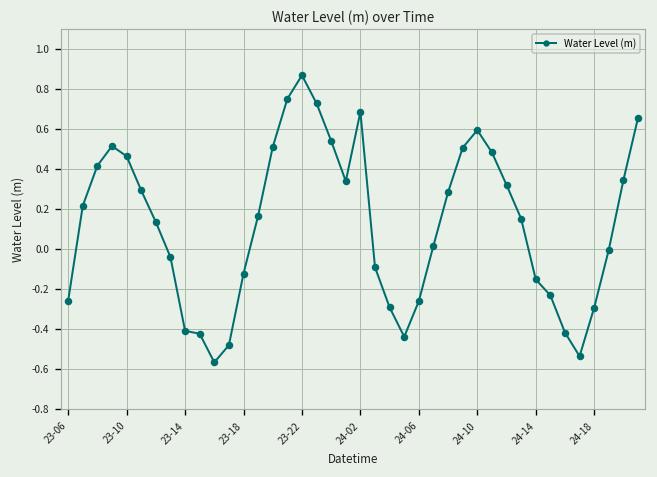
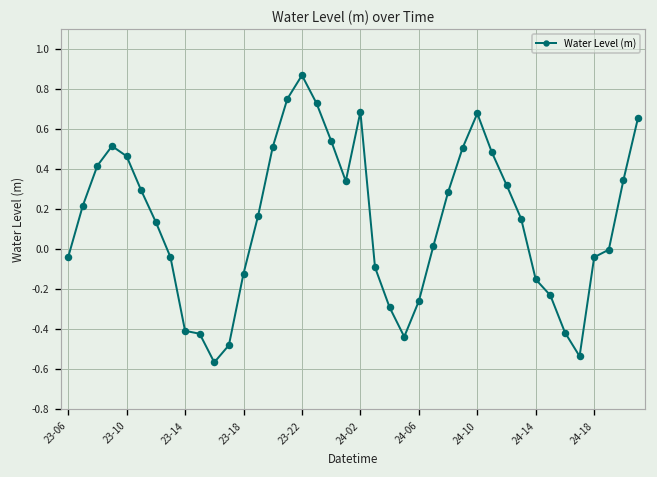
  {
-   "23-06": -0.26,
+   "23-06": -0.04,
    "23-10": 0.46,
    "23-14": -0.41,
    "23-18": -0.12,
    "23-22": 0.87,
    "24-02": 0.68,
    "24-06": -0.26,
-   "24-10": 0.59,
+   "24-10": 0.68,
    "24-14": -0.15,
-   "24-18": -0.29
+   "24-18": -0.04
  }
